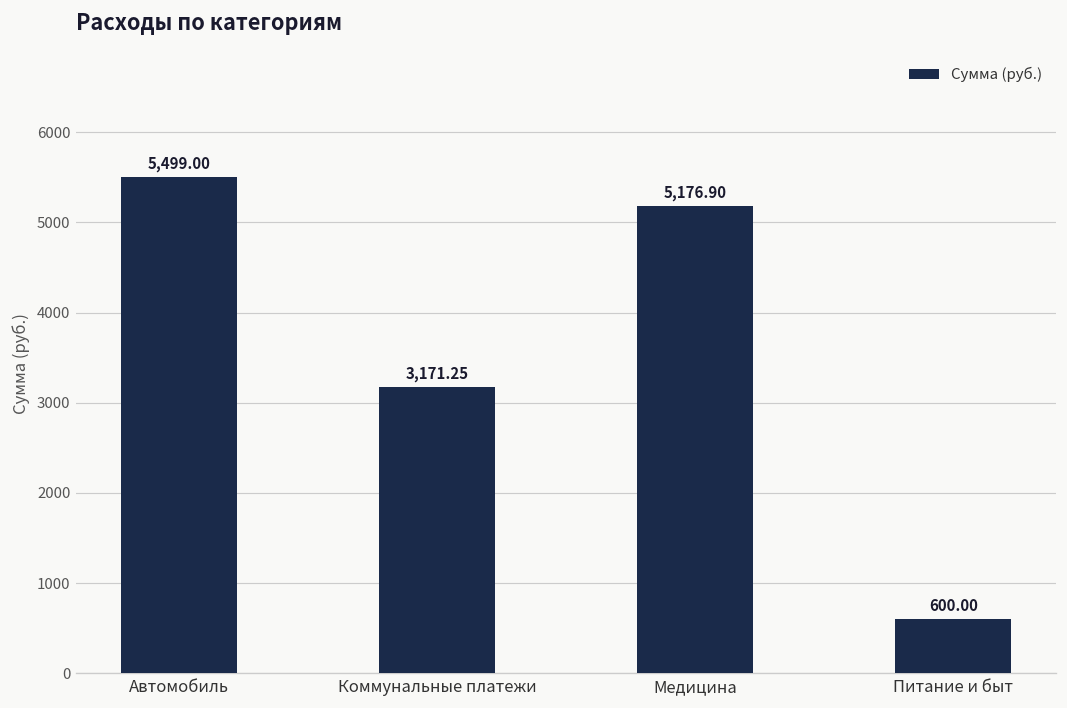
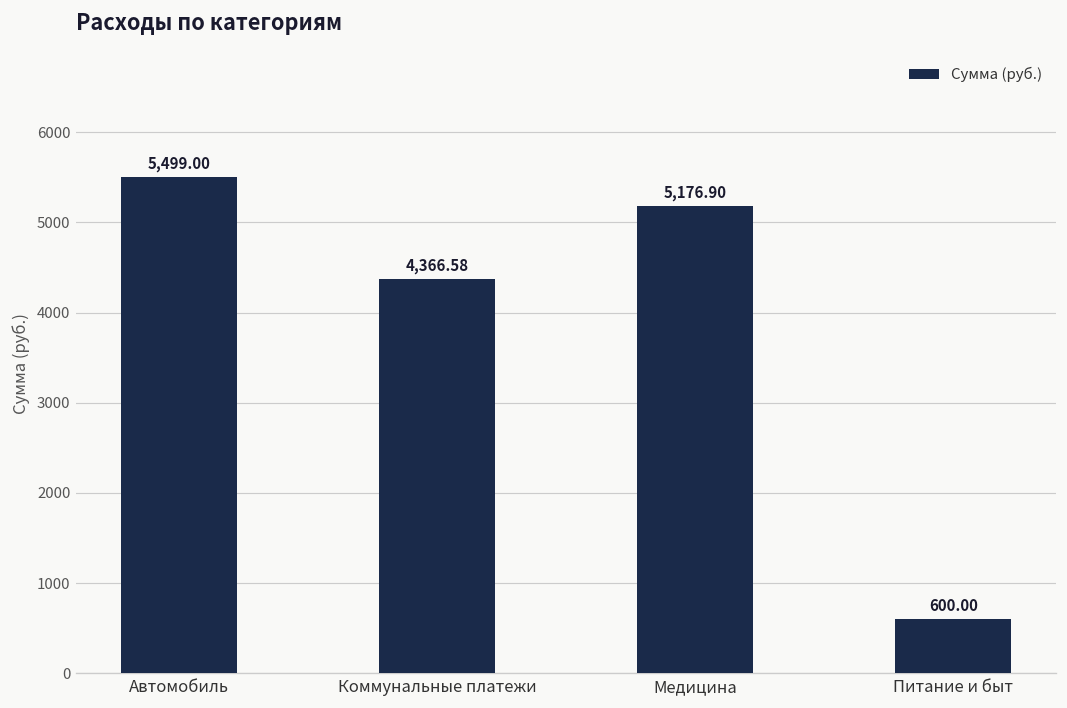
  {
    "Автомобиль": "5,499.00",
-   "Коммунальные платежи": "3,171.25",
+   "Коммунальные платежи": "4,366.58",
    "Медицина": "5,176.90",
    "Питание и быт": "600.00"
  }
